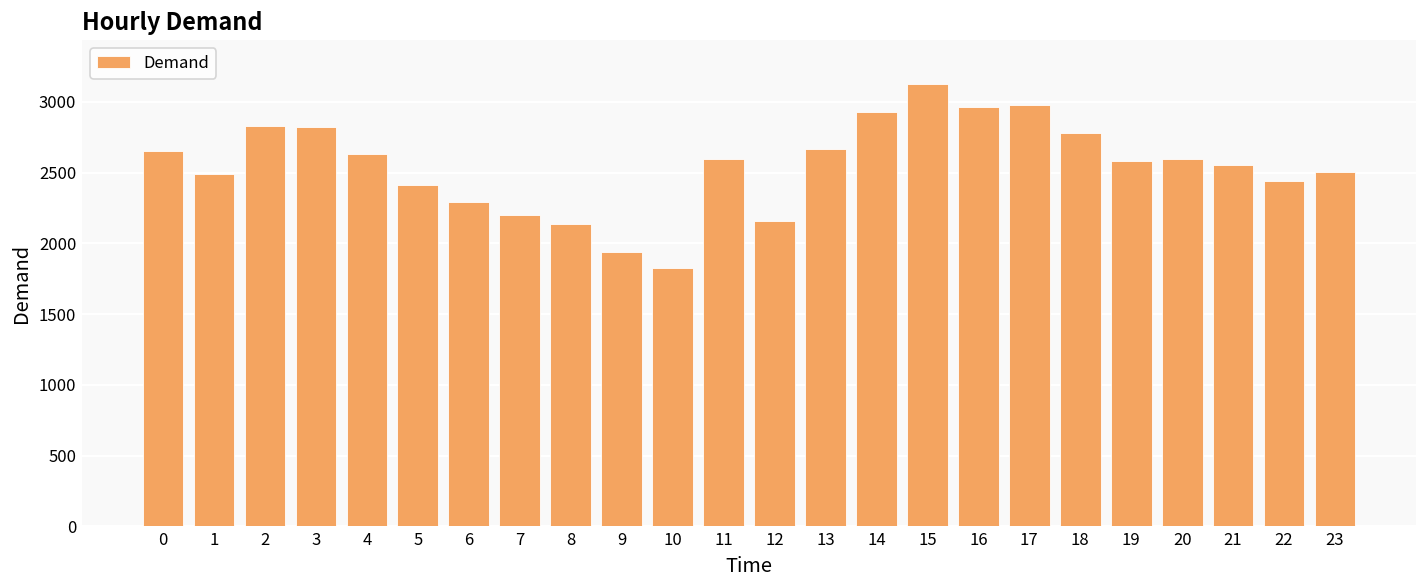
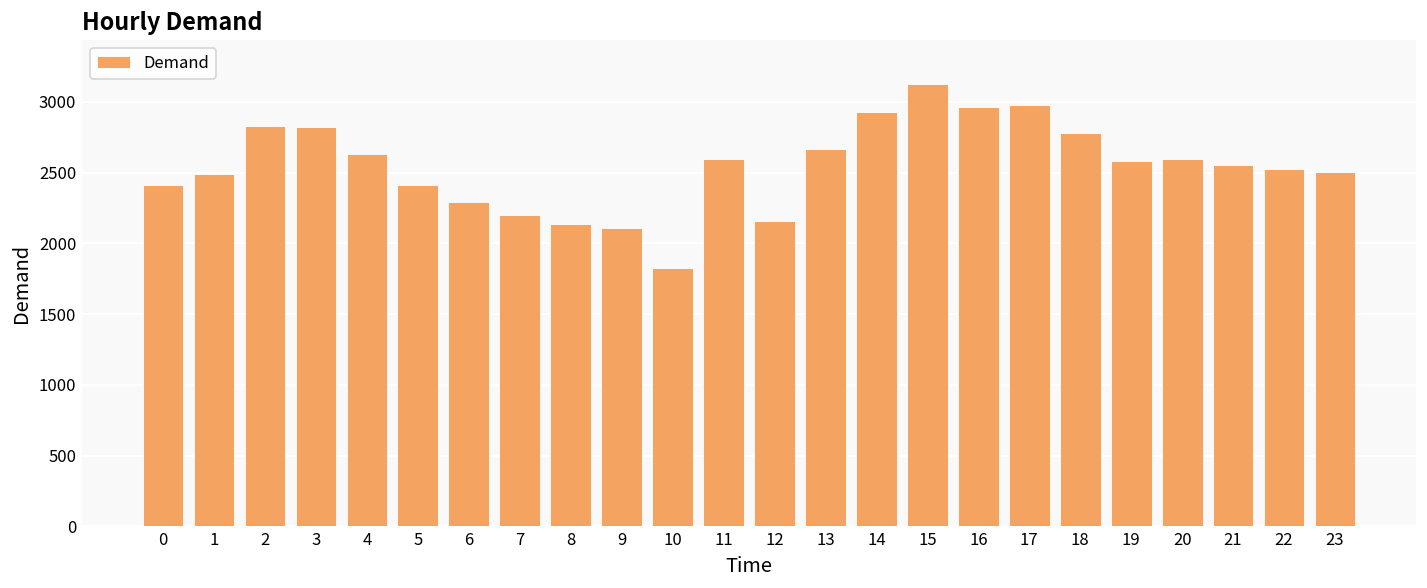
  {
-   "0": 2650,
+   "0": 2410,
    "1": 2490,
    "2": 2830,
    "3": 2820,
    "4": 2630,
    "5": 2410,
    "6": 2290,
    "7": 2200,
    "8": 2140,
-   "9": 1940,
+   "9": 2110,
    "10": 1830,
    "11": 2590,
    "12": 2150,
    "13": 2670,
    "14": 2930,
    "15": 3120,
    "16": 2970,
    "17": 2980,
    "18": 2780,
    "19": 2580,
    "20": 2590,
    "21": 2550,
-   "22": 2440,
+   "22": 2530,
    "23": 2500
  }
